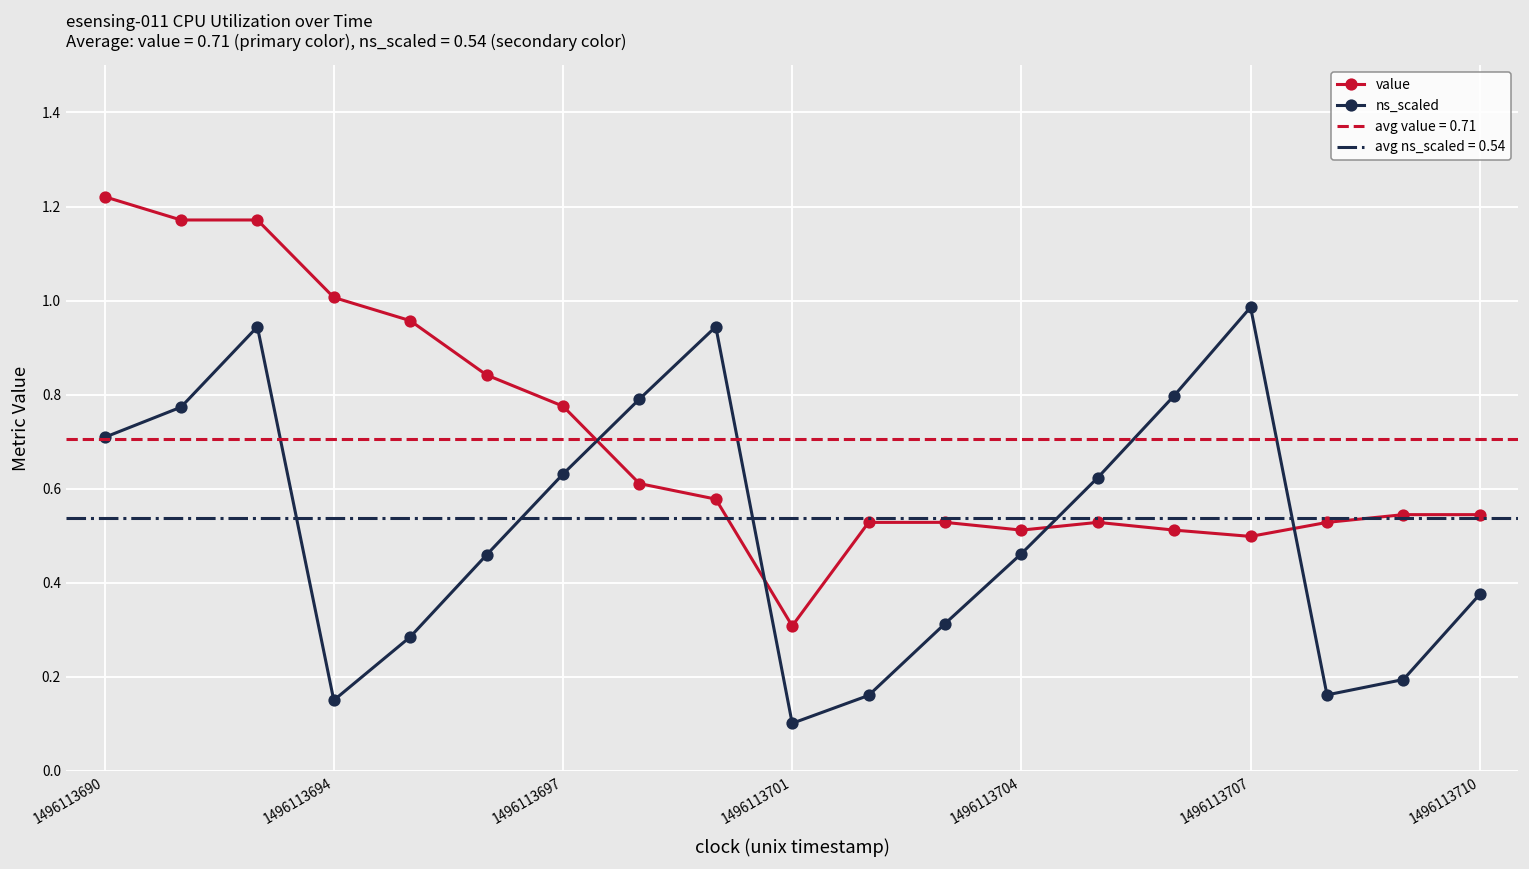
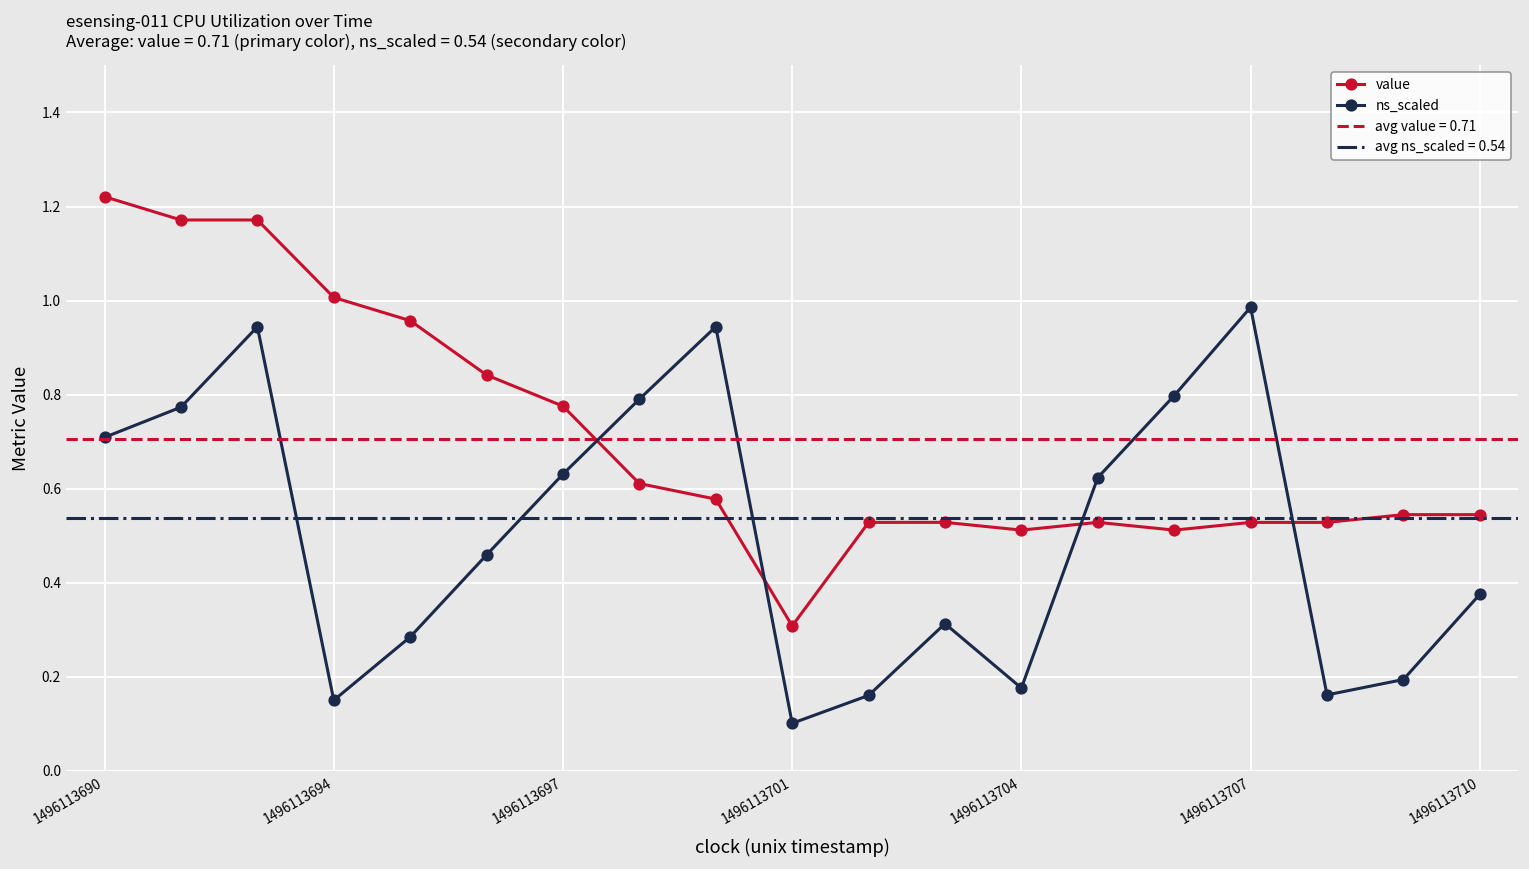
  {
    "value": {
      "1496113690": 1.22,
      "1496113694": 1.01,
      "1496113697": 0.78,
      "1496113701": 0.31,
      "1496113704": 0.51,
-     "1496113707": 0.50,
+     "1496113707": 0.53,
      "1496113710": 0.54
    },
    "ns_scaled": {
      "1496113690": 0.71,
      "1496113694": 0.15,
      "1496113697": 0.63,
      "1496113701": 0.10,
-     "1496113704": 0.46,
+     "1496113704": 0.18,
      "1496113707": 0.99,
      "1496113710": 0.38
    }
  }
